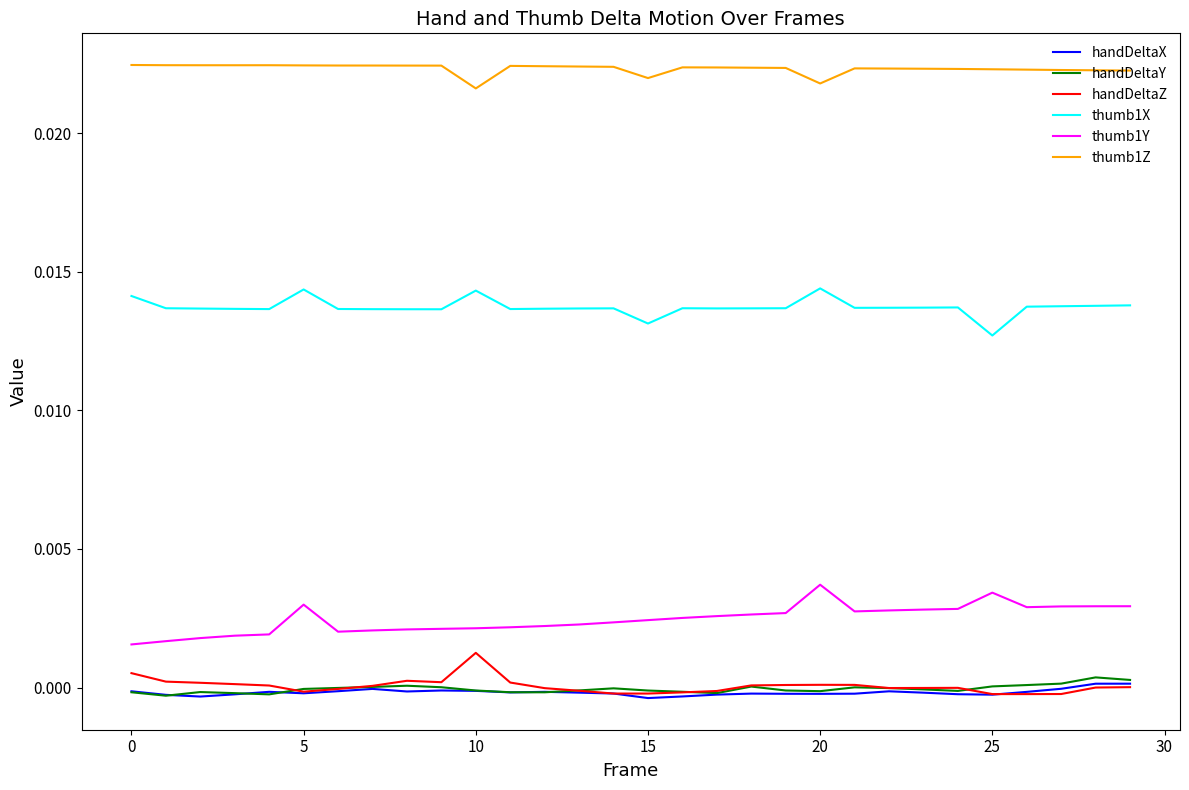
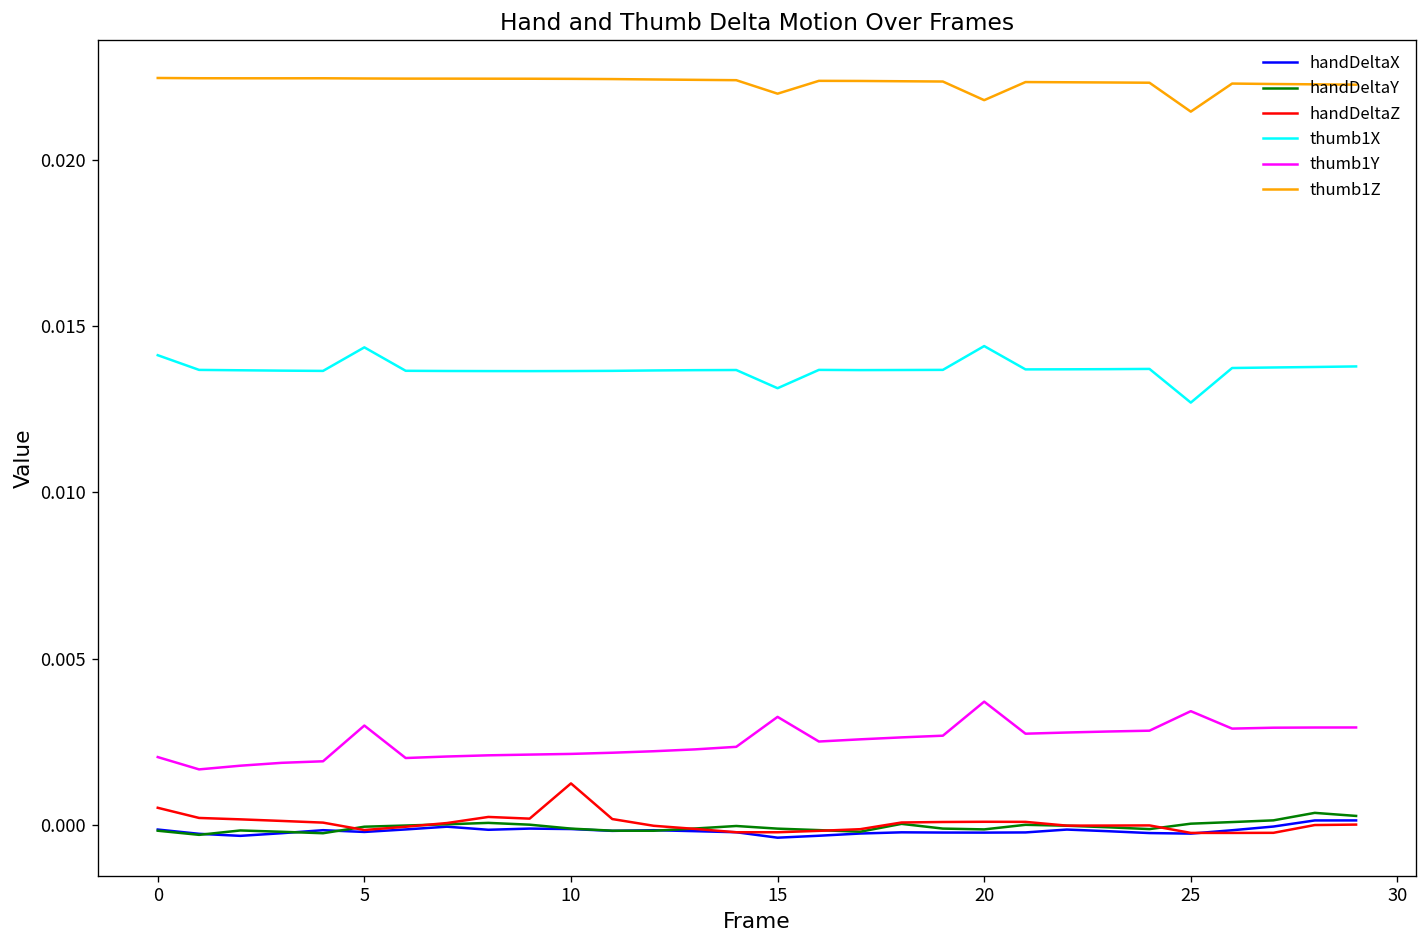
  {
    "handDeltaX": {
      "15": -0.0004,
      "20": -0.0002
    },
    "handDeltaY": {
      "5": 0.0000,
      "15": -0.0001,
      "20": -0.0001,
      "25": 0.0000
    },
    "handDeltaZ": {
      "0": 0.0005,
      "10": 0.0013,
      "15": -0.0002,
      "20": 0.0001
    },
    "thumb1X": {
      "0": 0.0141,
      "5": 0.0144,
-     "10": 0.0143,
+     "10": 0.0137,
      "15": 0.0131,
      "20": 0.0144,
      "25": 0.0127
    },
    "thumb1Y": {
-     "0": 0.0016,
+     "0": 0.0020,
      "5": 0.0030,
      "10": 0.0021,
-     "15": 0.0024,
+     "15": 0.0033,
      "20": 0.0037,
      "25": 0.0034
    },
    "thumb1Z": {
      "0": 0.0225,
      "5": 0.0224,
-     "10": 0.0216,
+     "10": 0.0224,
      "15": 0.0220,
      "20": 0.0218,
-     "25": 0.0223
+     "25": 0.0215
    }
  }
